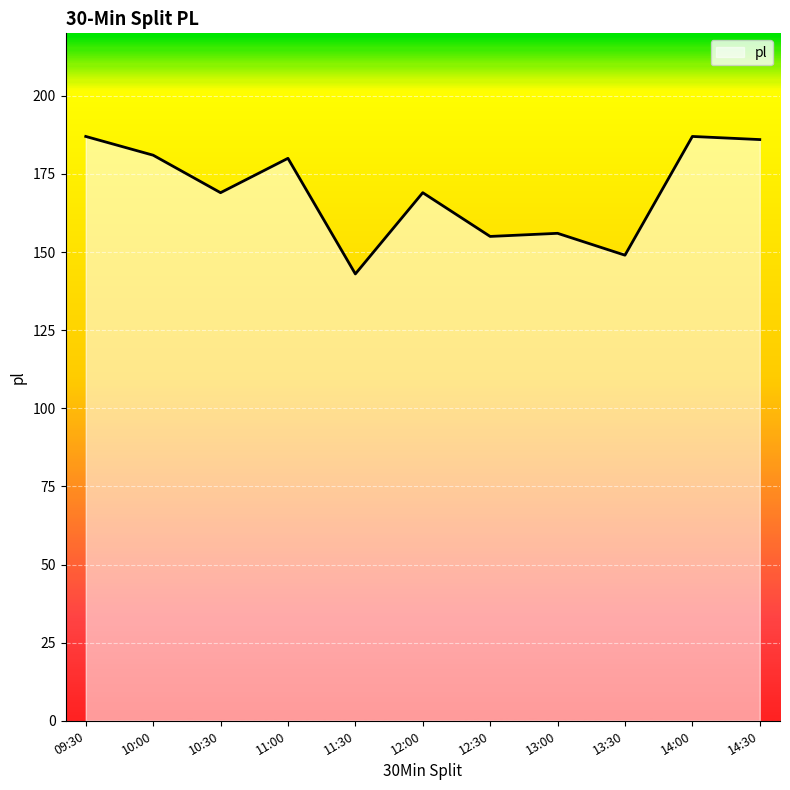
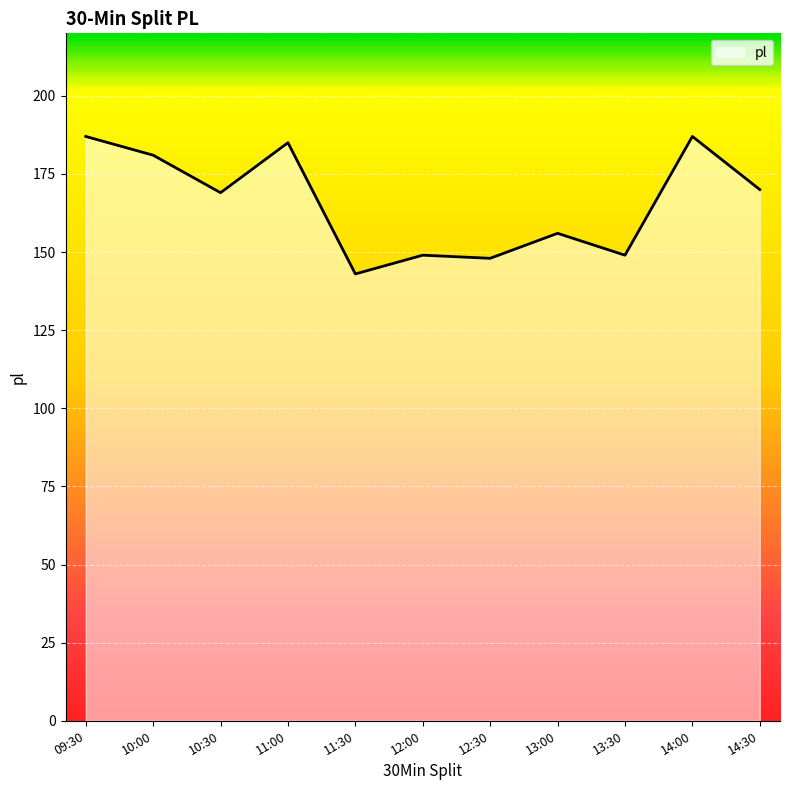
  {
    "09:30": 187,
    "10:00": 181,
    "10:30": 169,
-   "11:00": 180,
+   "11:00": 185,
    "11:30": 143,
-   "12:00": 169,
-   "12:30": 155,
+   "12:00": 149,
+   "12:30": 148,
    "13:00": 156,
    "13:30": 149,
    "14:00": 187,
-   "14:30": 186
+   "14:30": 170
  }
